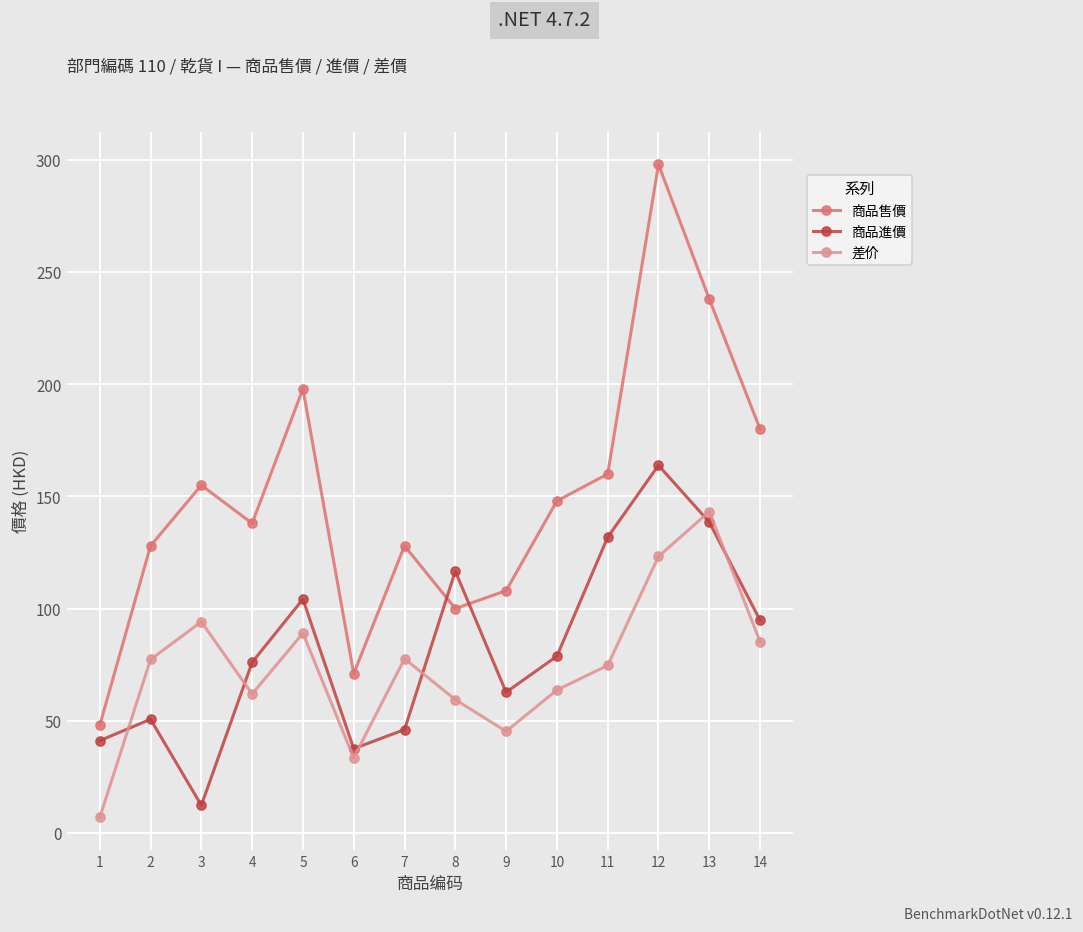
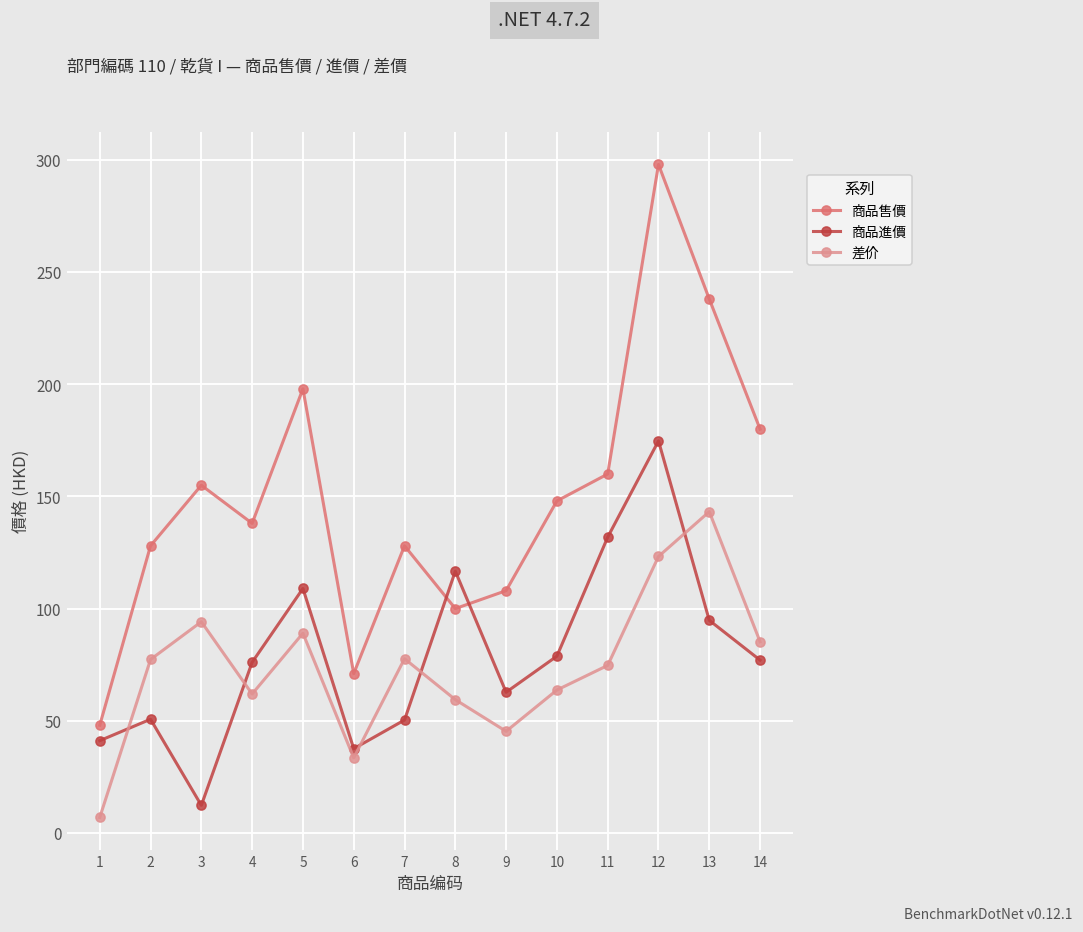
  {
    "商品進價": {
      "1": 41,
      "2": 51,
      "3": 12,
      "4": 76,
-     "5": 104,
+     "5": 109,
      "6": 38,
-     "7": 46,
+     "7": 50,
      "8": 117,
      "9": 63,
      "10": 79,
      "11": 132,
-     "12": 164,
-     "13": 139,
-     "14": 95
+     "12": 175,
+     "13": 95,
+     "14": 77
    }
  }
